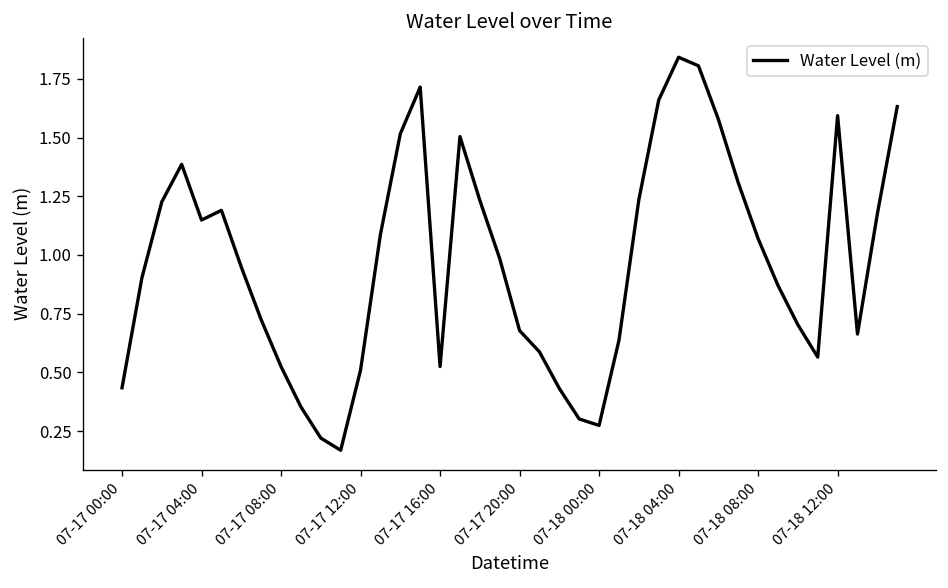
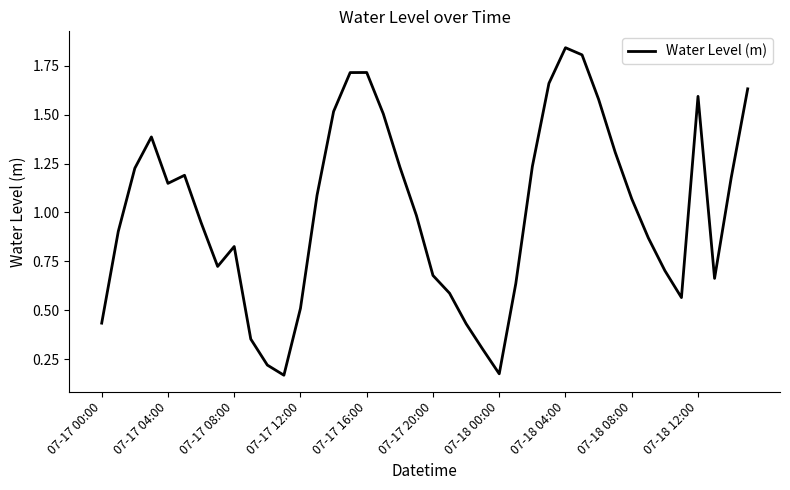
  {
    "07-17 00:00": 0.43,
    "07-17 04:00": 1.15,
-   "07-17 08:00": 0.52,
+   "07-17 08:00": 0.83,
    "07-17 12:00": 0.51,
-   "07-17 16:00": 0.52,
+   "07-17 16:00": 1.72,
    "07-17 20:00": 0.68,
-   "07-18 00:00": 0.27,
+   "07-18 00:00": 0.18,
    "07-18 04:00": 1.84,
    "07-18 08:00": 1.07,
    "07-18 12:00": 1.59
  }
